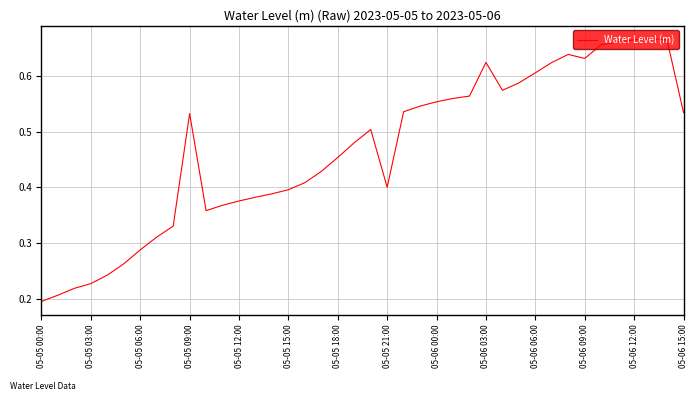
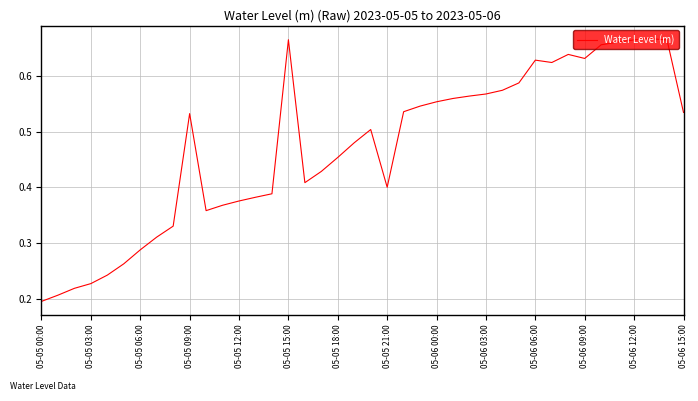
  {
    "05-05 00:00": 0.19,
    "05-05 03:00": 0.23,
    "05-05 06:00": 0.29,
    "05-05 09:00": 0.53,
    "05-05 12:00": 0.38,
-   "05-05 15:00": 0.40,
+   "05-05 15:00": 0.67,
    "05-05 18:00": 0.45,
    "05-05 21:00": 0.40,
    "05-06 00:00": 0.55,
-   "05-06 03:00": 0.62,
-   "05-06 06:00": 0.61,
+   "05-06 03:00": 0.57,
+   "05-06 06:00": 0.63,
    "05-06 09:00": 0.63,
    "05-06 15:00": 0.53
  }
